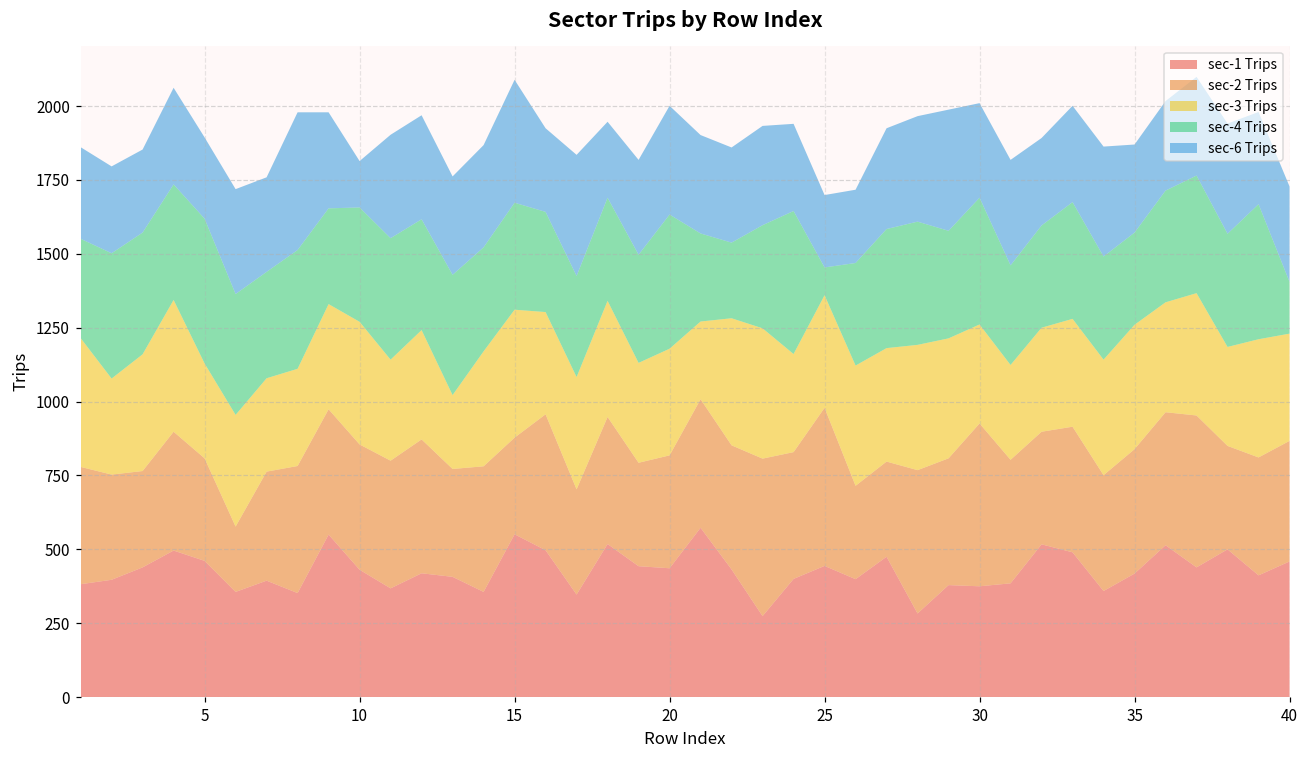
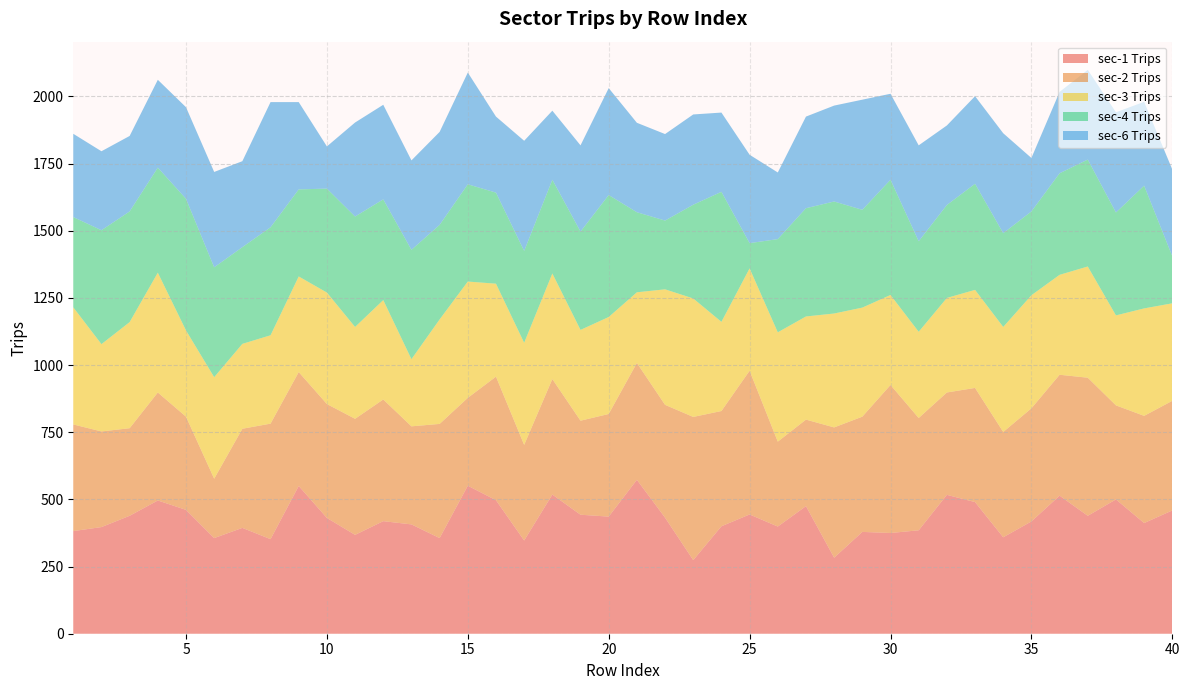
  {
    "sec-4 Trips": {
      "5": 490,
      "10": 390,
      "15": 360,
      "20": 450,
      "25": 90,
      "30": 430,
      "35": 310,
      "40": 180
    },
    "sec-6 Trips": {
-     "5": 280,
+     "5": 340,
      "10": 160,
      "15": 420,
-     "20": 370,
-     "25": 250,
+     "20": 400,
+     "25": 330,
      "30": 320,
-     "35": 300,
+     "35": 200,
      "40": 320
    }
  }
